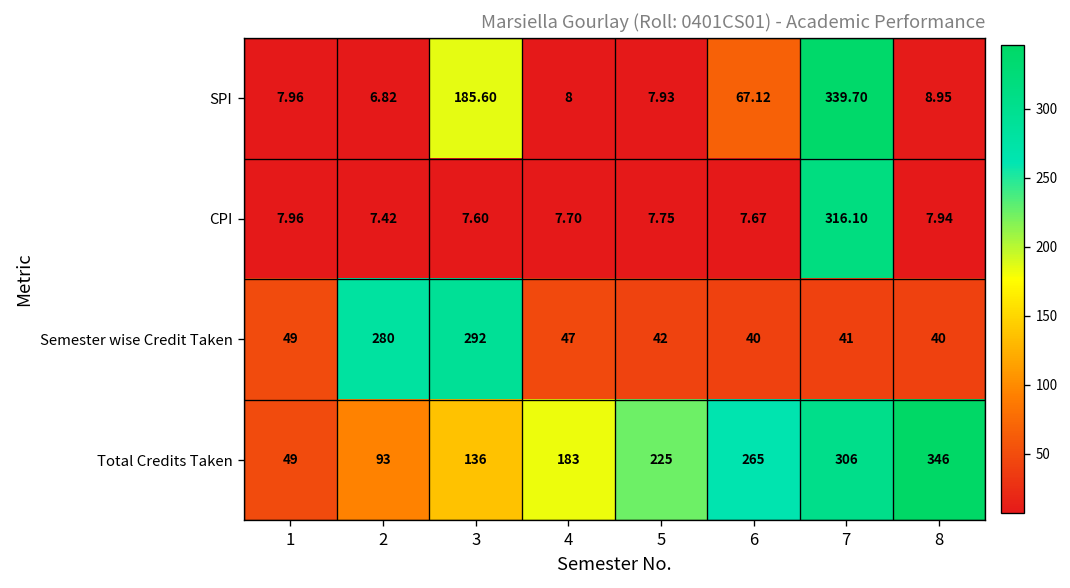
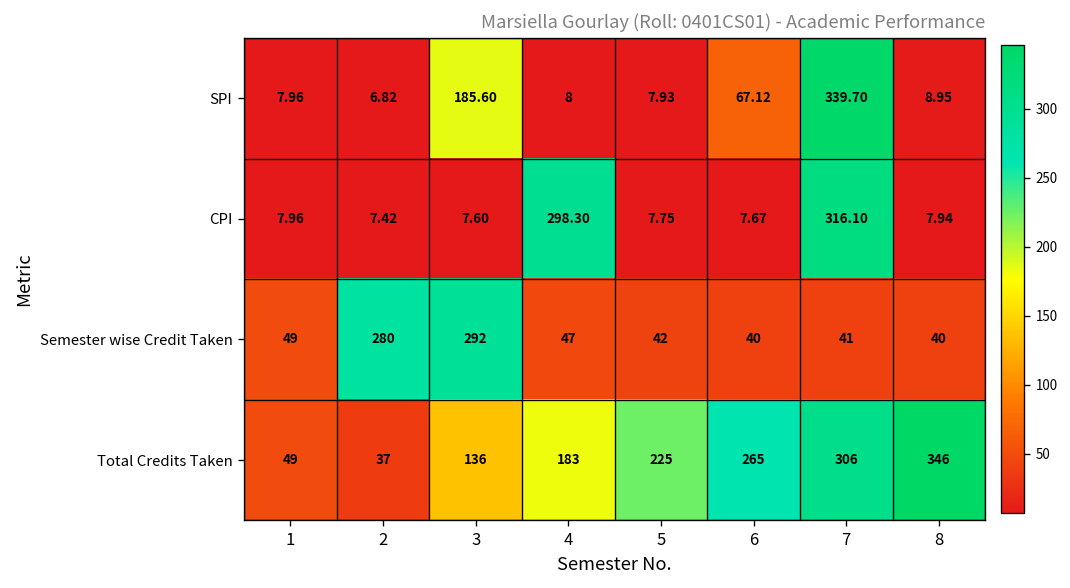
  {
    "SPI": {
      "1": 7.96,
      "2": 6.82,
      "3": 185.60,
      "4": 8,
      "5": 7.93,
      "6": 67.12,
      "7": 339.70,
      "8": 8.95
    },
    "CPI": {
      "1": 7.96,
      "2": 7.42,
      "3": 7.60,
-     "4": 7.70,
+     "4": 298.30,
      "5": 7.75,
      "6": 7.67,
      "7": 316.10,
      "8": 7.94
    },
    "Semester wise Credit Taken": {
      "1": 49,
      "2": 280,
      "3": 292,
      "4": 47,
      "5": 42,
      "6": 40,
      "7": 41,
      "8": 40
    },
    "Total Credits Taken": {
      "1": 49,
-     "2": 93,
+     "2": 37,
      "3": 136,
      "4": 183,
      "5": 225,
      "6": 265,
      "7": 306,
      "8": 346
    }
  }
